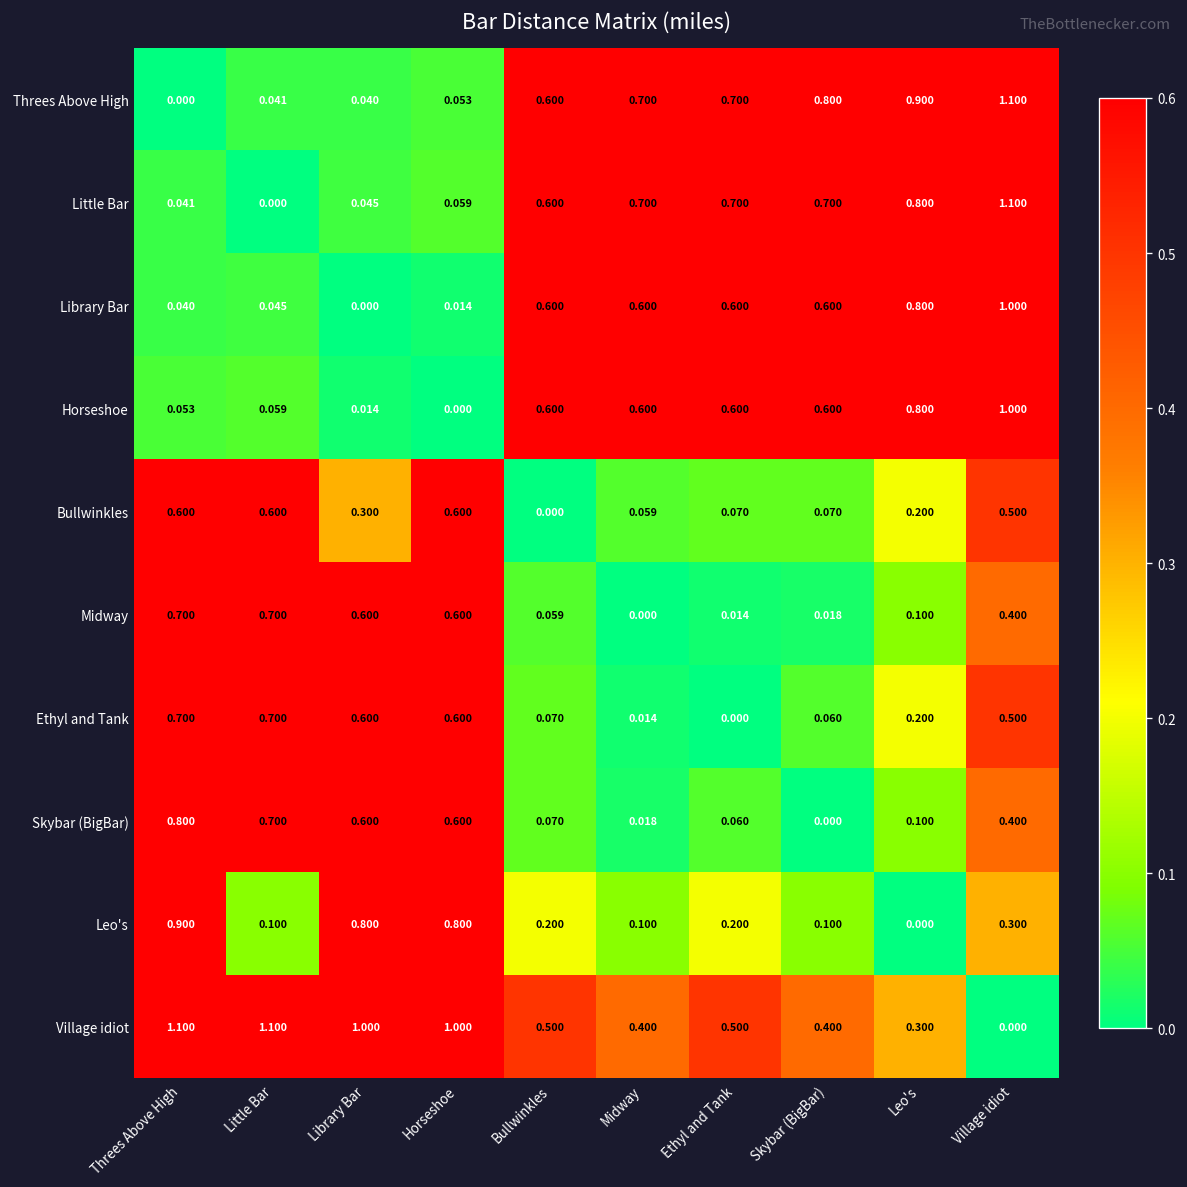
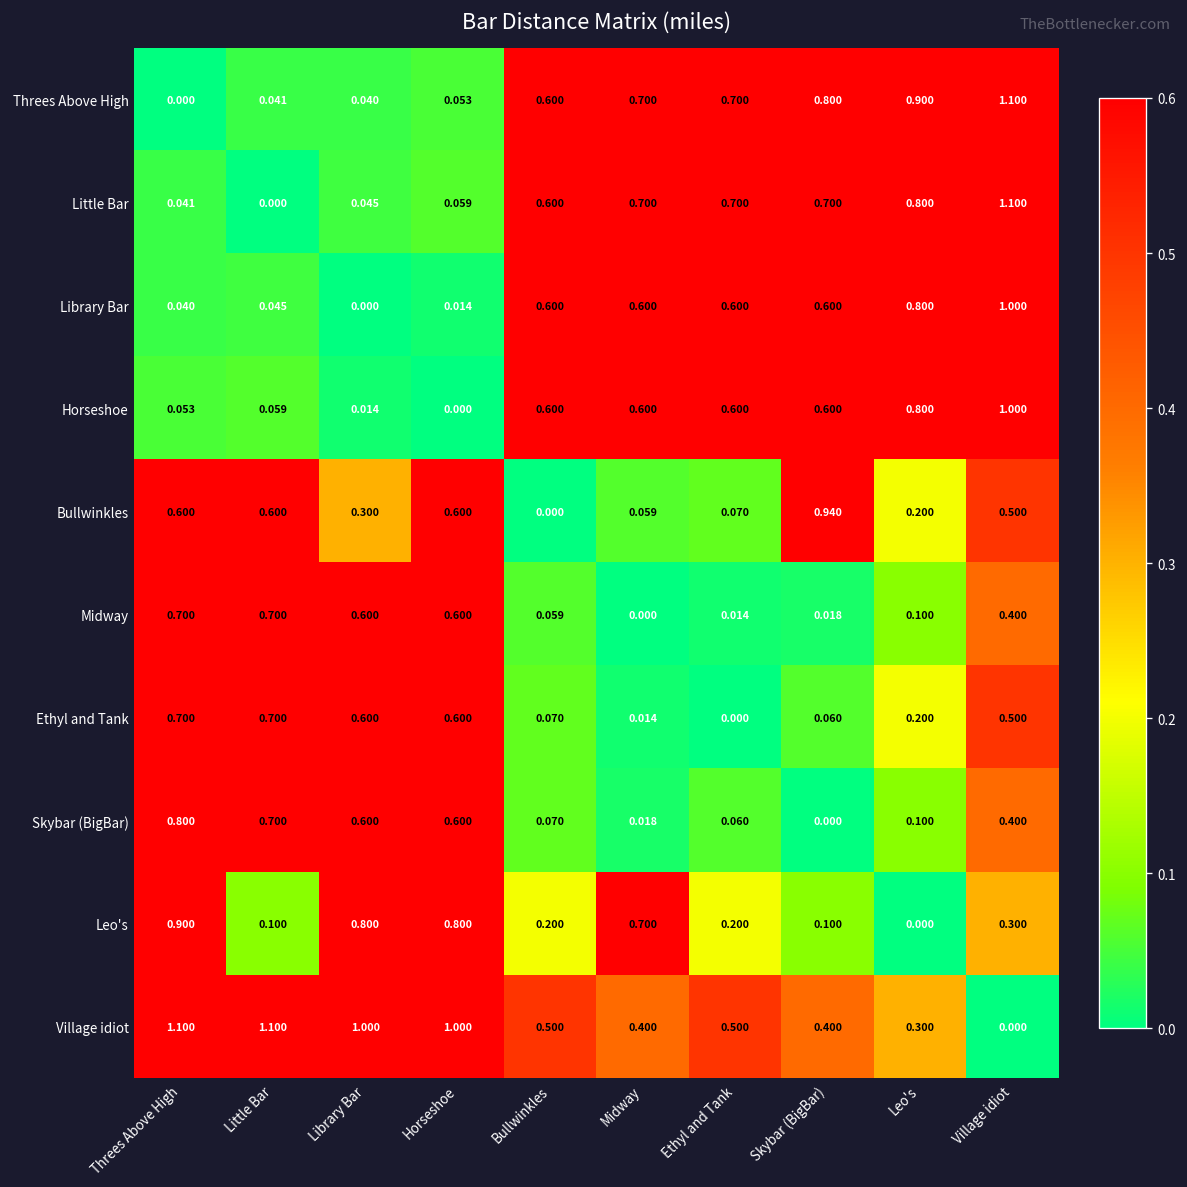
  {
    "Threes Above High": {
      "Threes Above High": 0.000,
      "Little Bar": 0.041,
      "Library Bar": 0.040,
      "Horseshoe": 0.053,
      "Bullwinkles": 0.600,
      "Midway": 0.700,
      "Ethyl and Tank": 0.700,
      "Skybar (BigBar)": 0.800,
      "Leo's": 0.900,
      "Village idiot": 1.100
    },
    "Little Bar": {
      "Threes Above High": 0.041,
      "Little Bar": 0.000,
      "Library Bar": 0.045,
      "Horseshoe": 0.059,
      "Bullwinkles": 0.600,
      "Midway": 0.700,
      "Ethyl and Tank": 0.700,
      "Skybar (BigBar)": 0.700,
      "Leo's": 0.800,
      "Village idiot": 1.100
    },
    "Library Bar": {
      "Threes Above High": 0.040,
      "Little Bar": 0.045,
      "Library Bar": 0.000,
      "Horseshoe": 0.014,
      "Bullwinkles": 0.600,
      "Midway": 0.600,
      "Ethyl and Tank": 0.600,
      "Skybar (BigBar)": 0.600,
      "Leo's": 0.800,
      "Village idiot": 1.000
    },
    "Horseshoe": {
      "Threes Above High": 0.053,
      "Little Bar": 0.059,
      "Library Bar": 0.014,
      "Horseshoe": 0.000,
      "Bullwinkles": 0.600,
      "Midway": 0.600,
      "Ethyl and Tank": 0.600,
      "Skybar (BigBar)": 0.600,
      "Leo's": 0.800,
      "Village idiot": 1.000
    },
    "Bullwinkles": {
      "Threes Above High": 0.600,
      "Little Bar": 0.600,
      "Library Bar": 0.300,
      "Horseshoe": 0.600,
      "Bullwinkles": 0.000,
      "Midway": 0.059,
      "Ethyl and Tank": 0.070,
-     "Skybar (BigBar)": 0.070,
+     "Skybar (BigBar)": 0.940,
      "Leo's": 0.200,
      "Village idiot": 0.500
    },
    "Midway": {
      "Threes Above High": 0.700,
      "Little Bar": 0.700,
      "Library Bar": 0.600,
      "Horseshoe": 0.600,
      "Bullwinkles": 0.059,
      "Midway": 0.000,
      "Ethyl and Tank": 0.014,
      "Skybar (BigBar)": 0.018,
      "Leo's": 0.100,
      "Village idiot": 0.400
    },
    "Ethyl and Tank": {
      "Threes Above High": 0.700,
      "Little Bar": 0.700,
      "Library Bar": 0.600,
      "Horseshoe": 0.600,
      "Bullwinkles": 0.070,
      "Midway": 0.014,
      "Ethyl and Tank": 0.000,
      "Skybar (BigBar)": 0.060,
      "Leo's": 0.200,
      "Village idiot": 0.500
    },
    "Skybar (BigBar)": {
      "Threes Above High": 0.800,
      "Little Bar": 0.700,
      "Library Bar": 0.600,
      "Horseshoe": 0.600,
      "Bullwinkles": 0.070,
      "Midway": 0.018,
      "Ethyl and Tank": 0.060,
      "Skybar (BigBar)": 0.000,
      "Leo's": 0.100,
      "Village idiot": 0.400
    },
    "Leo's": {
      "Threes Above High": 0.900,
      "Little Bar": 0.100,
      "Library Bar": 0.800,
      "Horseshoe": 0.800,
      "Bullwinkles": 0.200,
-     "Midway": 0.100,
+     "Midway": 0.700,
      "Ethyl and Tank": 0.200,
      "Skybar (BigBar)": 0.100,
      "Leo's": 0.000,
      "Village idiot": 0.300
    },
    "Village idiot": {
      "Threes Above High": 1.100,
      "Little Bar": 1.100,
      "Library Bar": 1.000,
      "Horseshoe": 1.000,
      "Bullwinkles": 0.500,
      "Midway": 0.400,
      "Ethyl and Tank": 0.500,
      "Skybar (BigBar)": 0.400,
      "Leo's": 0.300,
      "Village idiot": 0.000
    }
  }
